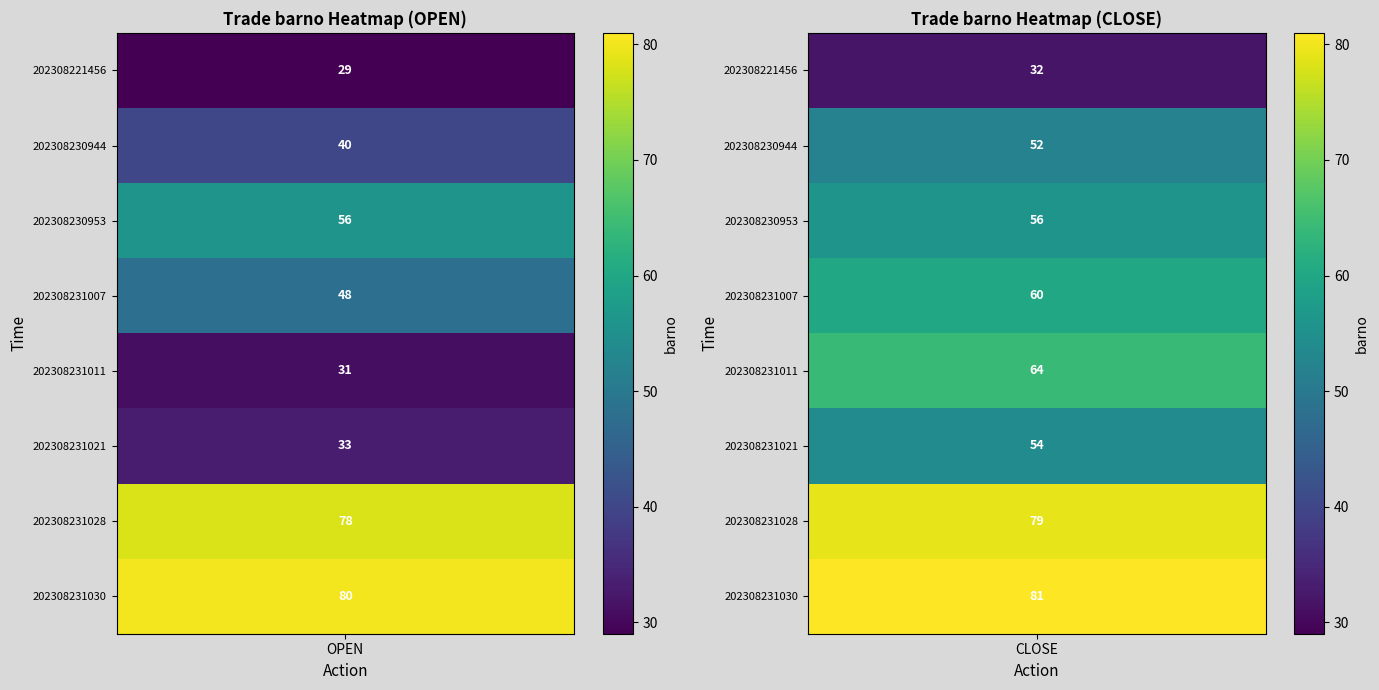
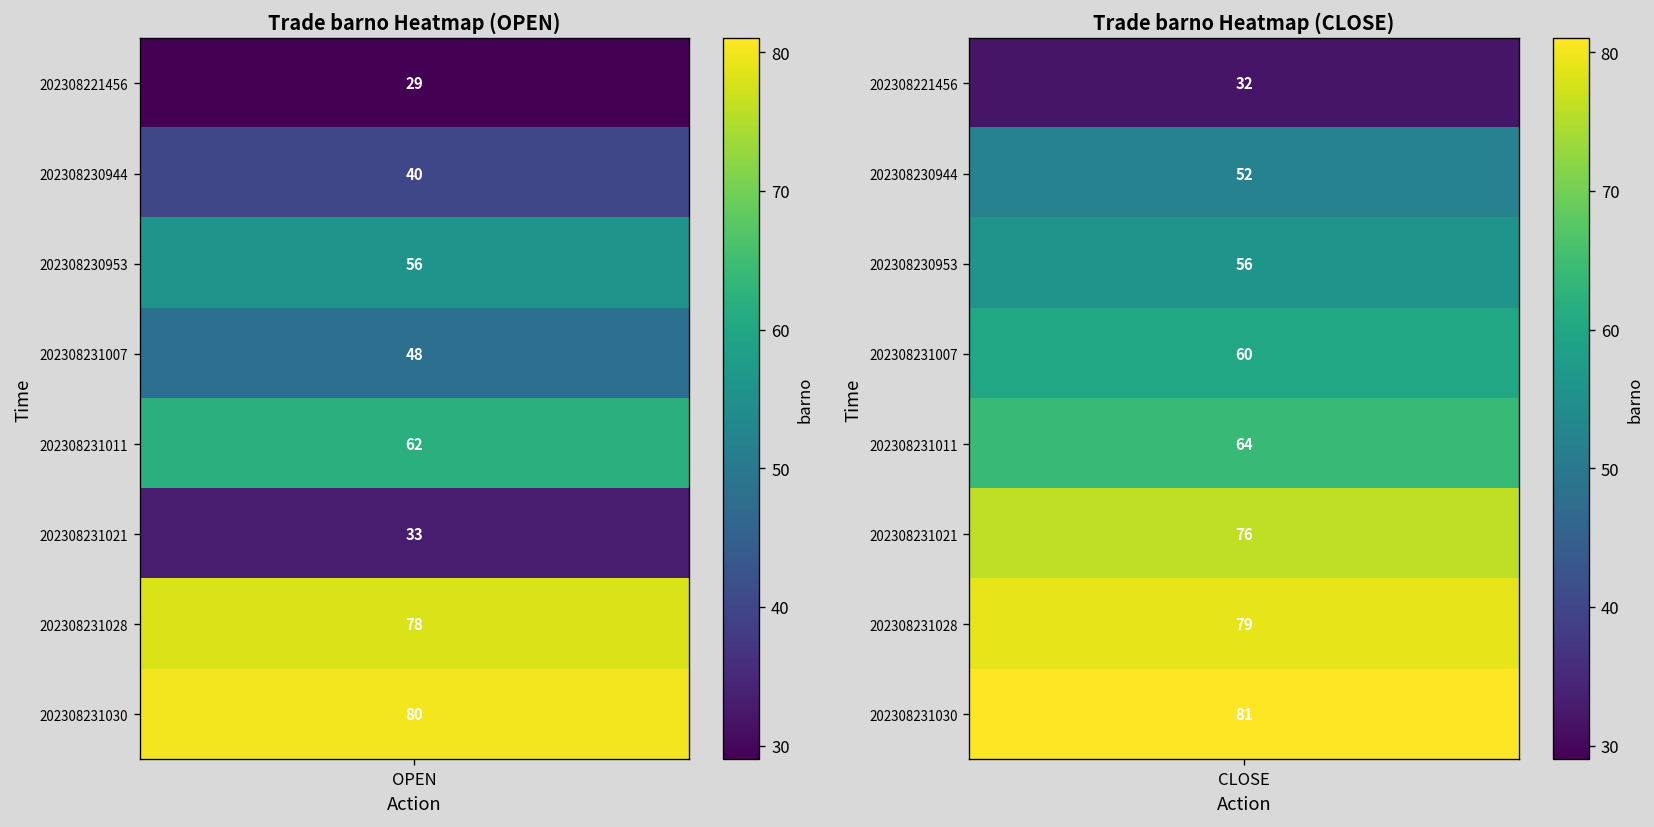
  {
    "Trade barno Heatmap (OPEN)": {
      "202308221456": {
        "OPEN": 29
      },
      "202308230944": {
        "OPEN": 40
      },
      "202308230953": {
        "OPEN": 56
      },
      "202308231007": {
        "OPEN": 48
      },
      "202308231011": {
-       "OPEN": 31
+       "OPEN": 62
      },
      "202308231021": {
        "OPEN": 33
      },
      "202308231028": {
        "OPEN": 78
      },
      "202308231030": {
        "OPEN": 80
      }
    },
    "Trade barno Heatmap (CLOSE)": {
      "202308221456": {
        "CLOSE": 32
      },
      "202308230944": {
        "CLOSE": 52
      },
      "202308230953": {
        "CLOSE": 56
      },
      "202308231007": {
        "CLOSE": 60
      },
      "202308231011": {
        "CLOSE": 64
      },
      "202308231021": {
-       "CLOSE": 54
+       "CLOSE": 76
      },
      "202308231028": {
        "CLOSE": 79
      },
      "202308231030": {
        "CLOSE": 81
      }
    }
  }
